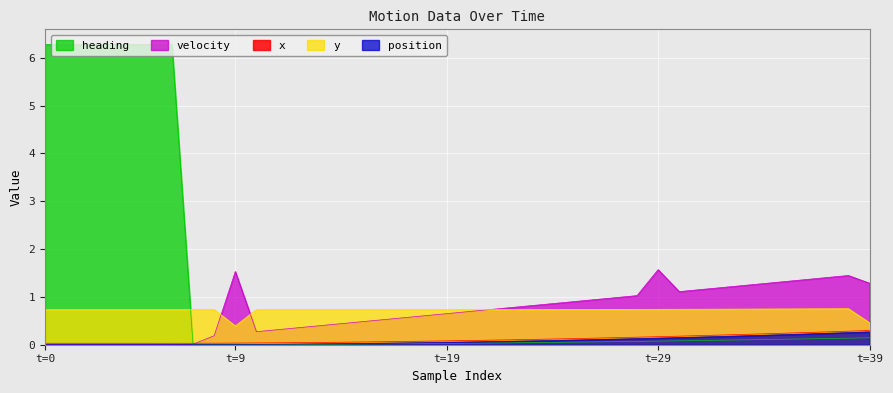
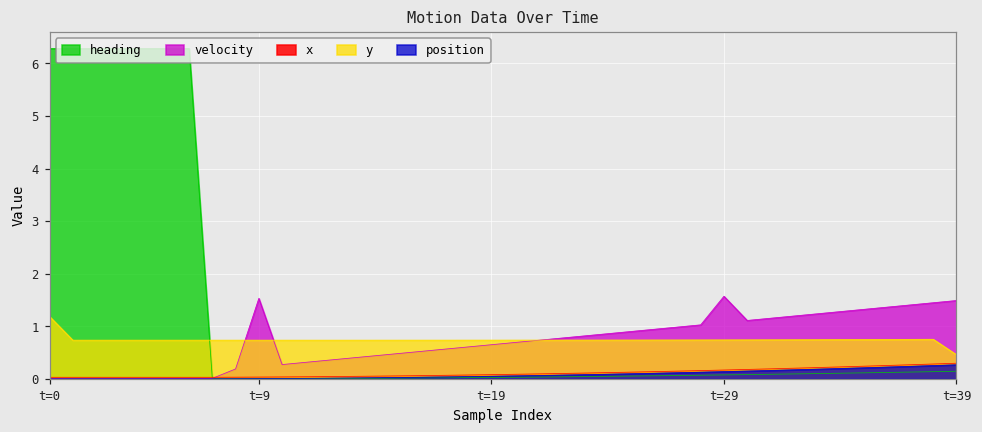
  {
    "heading": {
      "t=0": 6.3,
      "t=29": 0.1,
      "t=39": 0.1
    },
    "velocity": {
      "t=9": 1.5,
      "t=19": 0.6,
      "t=29": 1.6,
-     "t=39": 1.3
+     "t=39": 1.5
    },
    "y": {
-     "t=0": 0.7,
-     "t=9": 0.4,
+     "t=0": 1.2,
+     "t=9": 0.7,
      "t=19": 0.7,
      "t=29": 0.7,
      "t=39": 0.5
    }
  }
